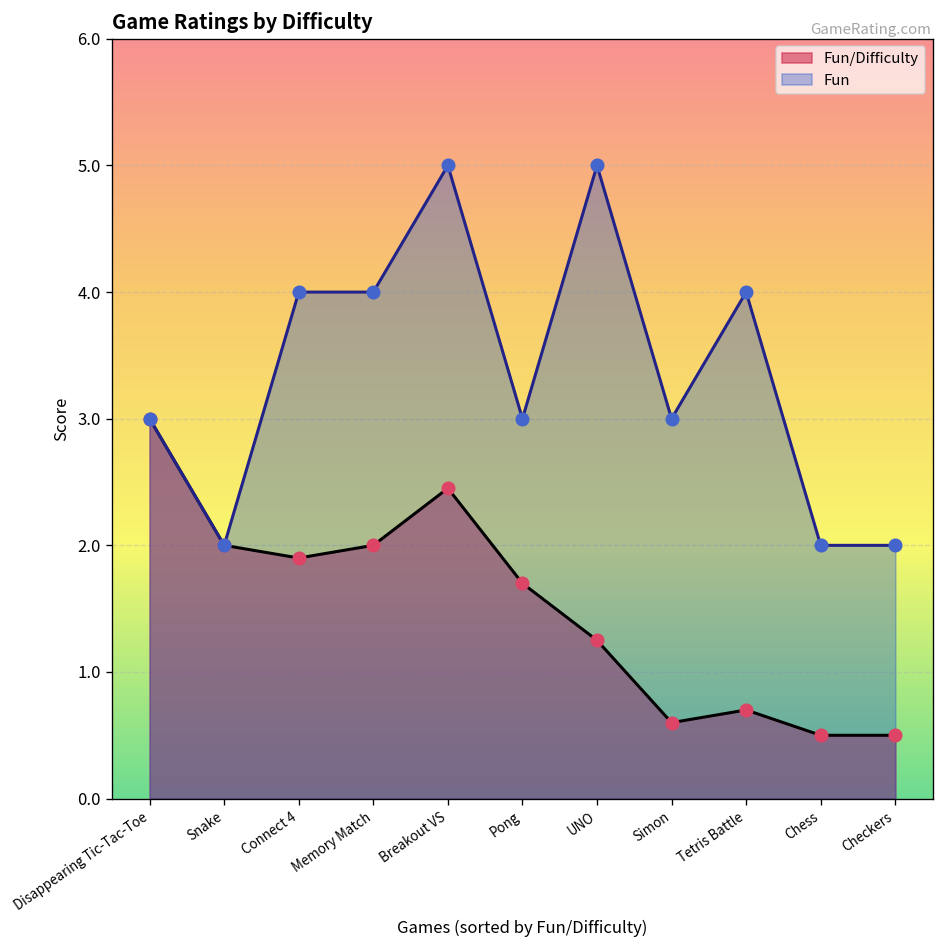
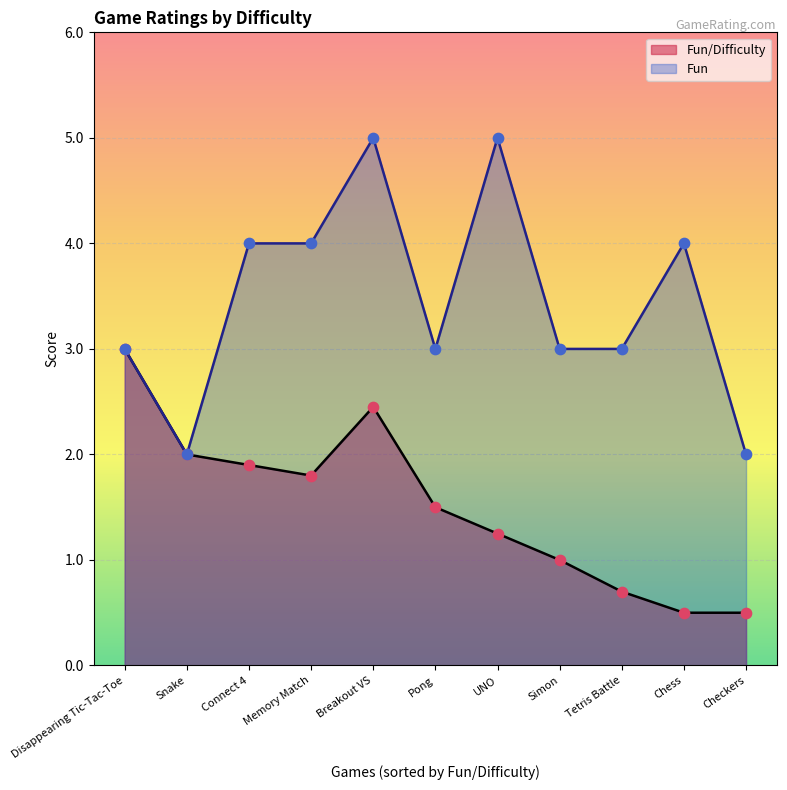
  {
    "Fun/Difficulty": {
      "Connect 4": 1.9,
-     "Memory Match": 2.0,
+     "Memory Match": 1.8,
      "Breakout VS": 2.45,
-     "Pong": 1.7,
+     "Pong": 1.5,
      "UNO": 1.25,
-     "Simon": 0.6,
+     "Simon": 1.0,
      "Tetris Battle": 0.7,
      "Chess": 0.5,
      "Checkers": 0.5
    },
    "Fun": {
      "Connect 4": 4,
      "Memory Match": 4,
      "Breakout VS": 5,
      "Pong": 3,
      "UNO": 5,
      "Simon": 3,
-     "Tetris Battle": 4,
-     "Chess": 2,
+     "Tetris Battle": 3,
+     "Chess": 4,
      "Checkers": 2
    }
  }
